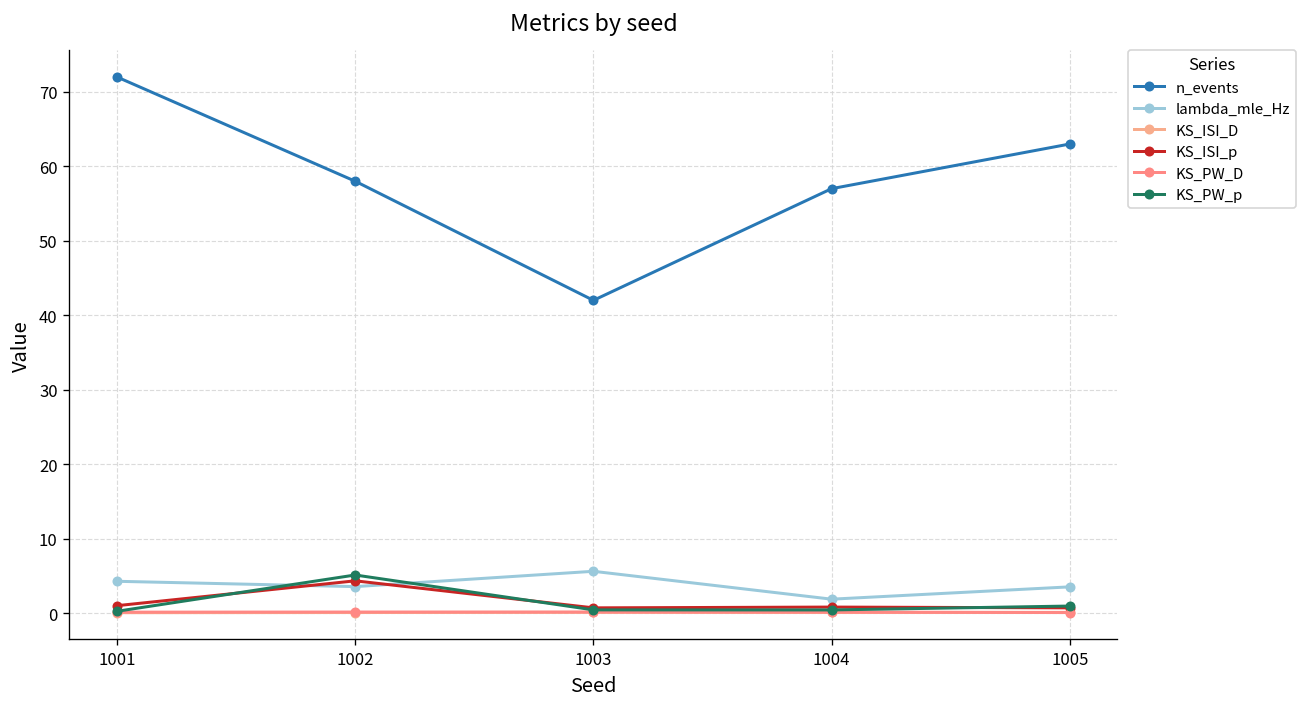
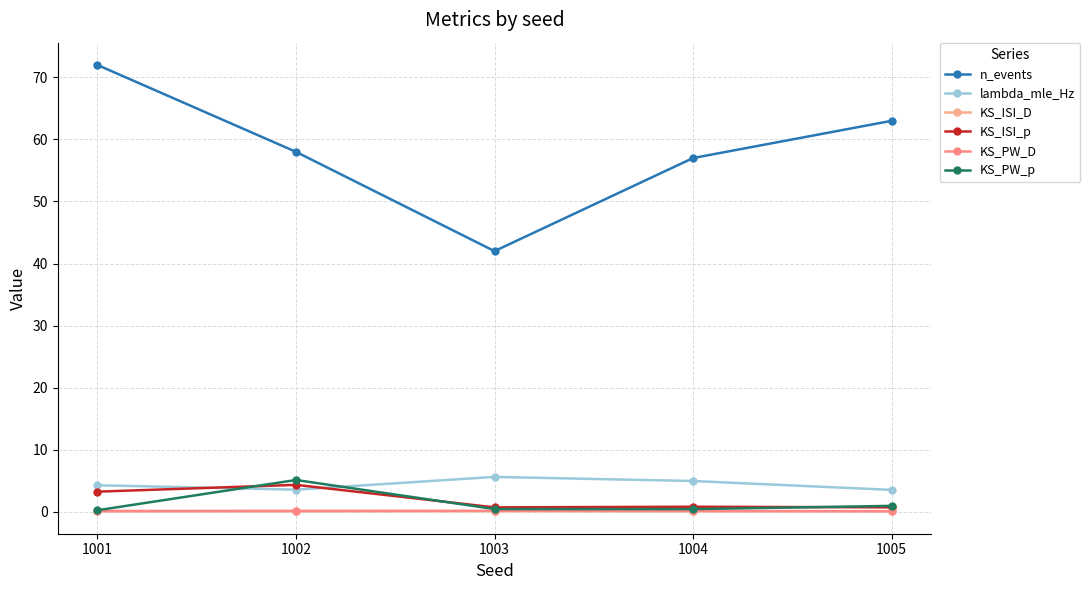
  {
    "n_events": {
      "1001": 72,
      "1002": 58,
      "1003": 42,
      "1004": 57,
      "1005": 63
    },
    "lambda_mle_Hz": {
      "1001": 4,
      "1002": 4,
      "1003": 6,
-     "1004": 2,
+     "1004": 5,
      "1005": 4
    },
    "KS_PW_D": {
      "1002": 0,
      "1005": 0
    },
    "KS_ISI_p": {
-     "1001": 1,
+     "1001": 3,
      "1002": 4
    },
    "KS_PW_p": {
      "1002": 5
    }
  }
